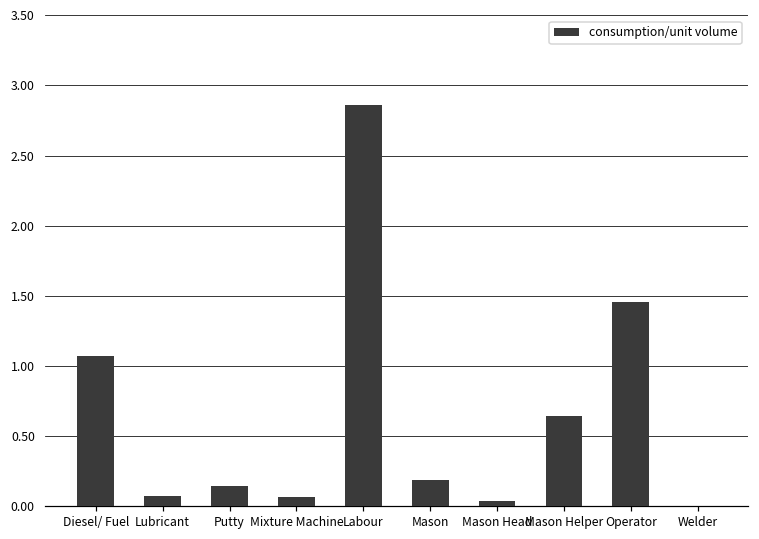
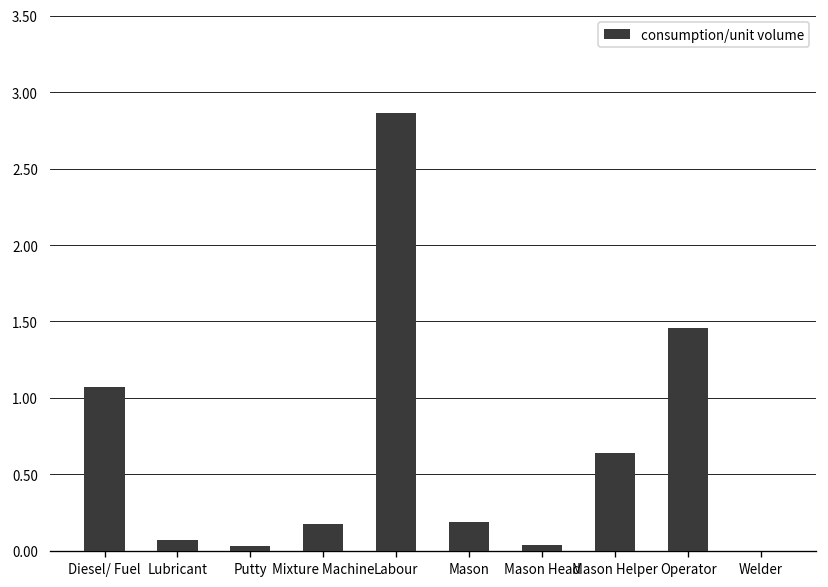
  {
    "Diesel/ Fuel": 1.07,
    "Lubricant": 0.07,
-   "Putty": 0.14,
-   "Mixture Machine": 0.06,
+   "Putty": 0.03,
+   "Mixture Machine": 0.17,
    "Labour": 2.86,
    "Mason": 0.19,
    "Mason Head": 0.03,
    "Mason Helper": 0.64,
    "Operator": 1.46
  }
